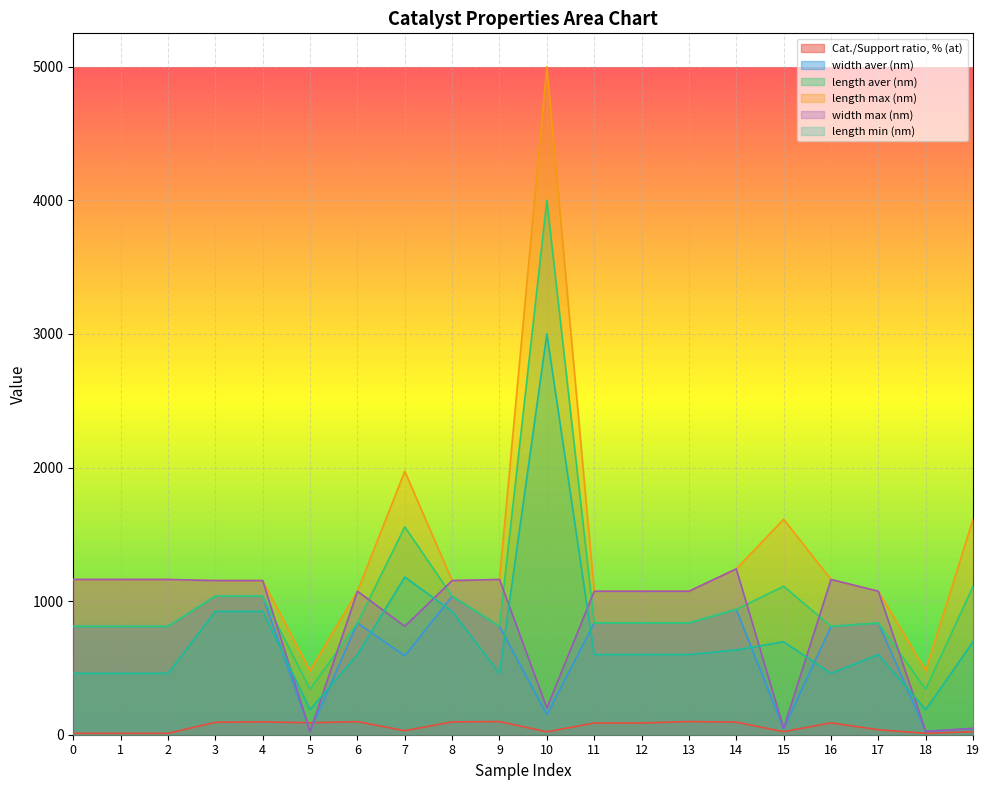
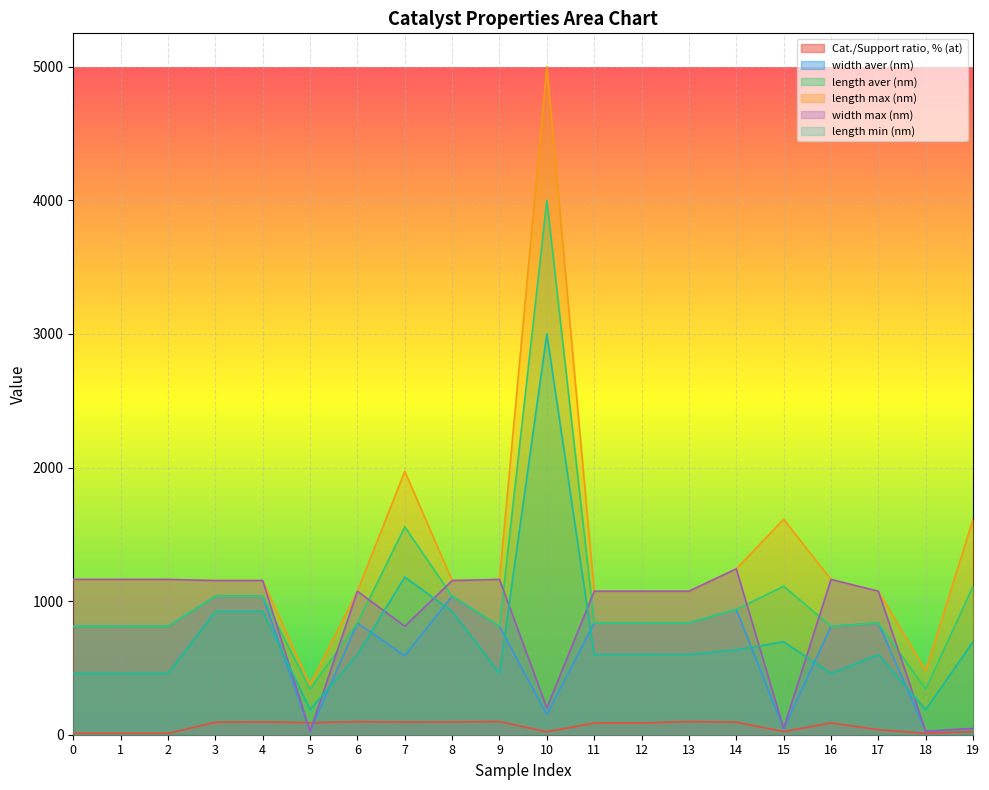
  {
    "Cat./Support ratio, % (at)": {
      "0": 10,
      "1": 10,
      "2": 10,
      "3": 90,
      "4": 100,
      "5": 90,
      "6": 100,
-     "7": 30,
+     "7": 90,
      "8": 100,
      "9": 100,
      "10": 20,
      "11": 90,
      "12": 90,
      "13": 100,
      "14": 90,
      "15": 20,
      "16": 90,
      "17": 40,
      "19": 20
    },
    "width aver (nm)": {
      "7": 590,
      "10": 150
    },
    "length max (nm)": {
-     "5": 480,
+     "5": 370,
      "7": 1970,
      "10": 5000,
      "15": 1610,
      "18": 480,
      "19": 1610
    },
    "width max (nm)": {
      "7": 810,
      "10": 200
    }
  }
